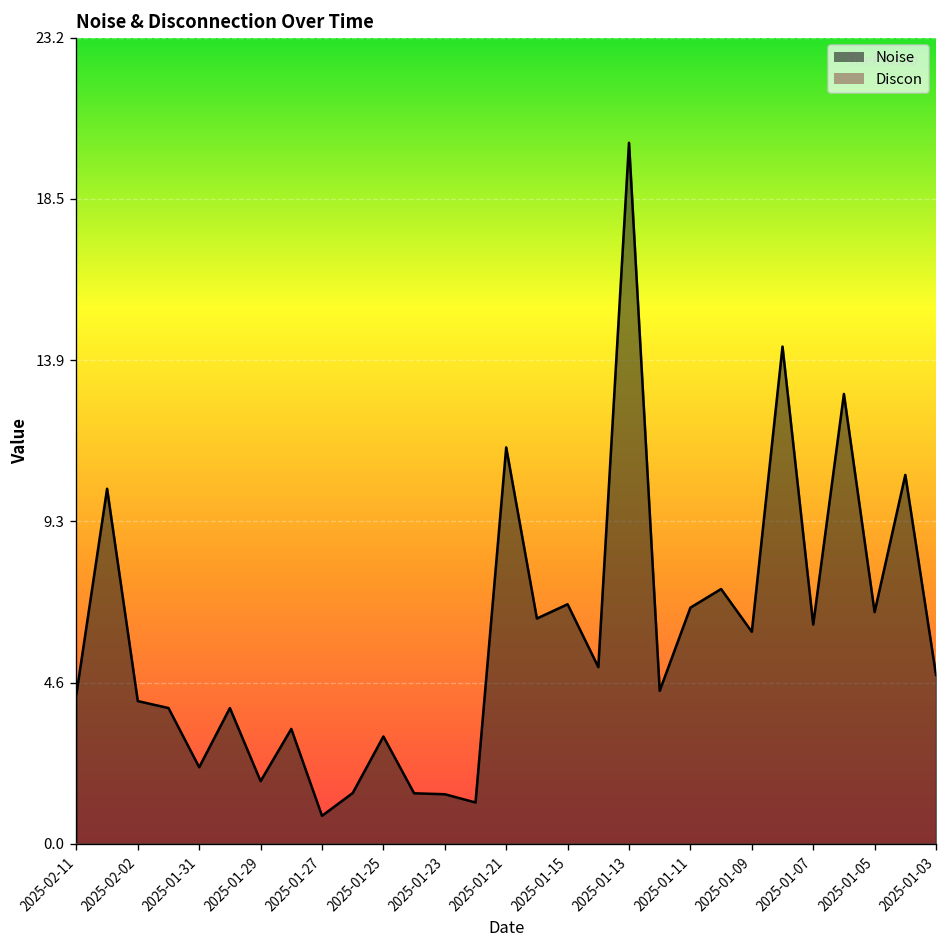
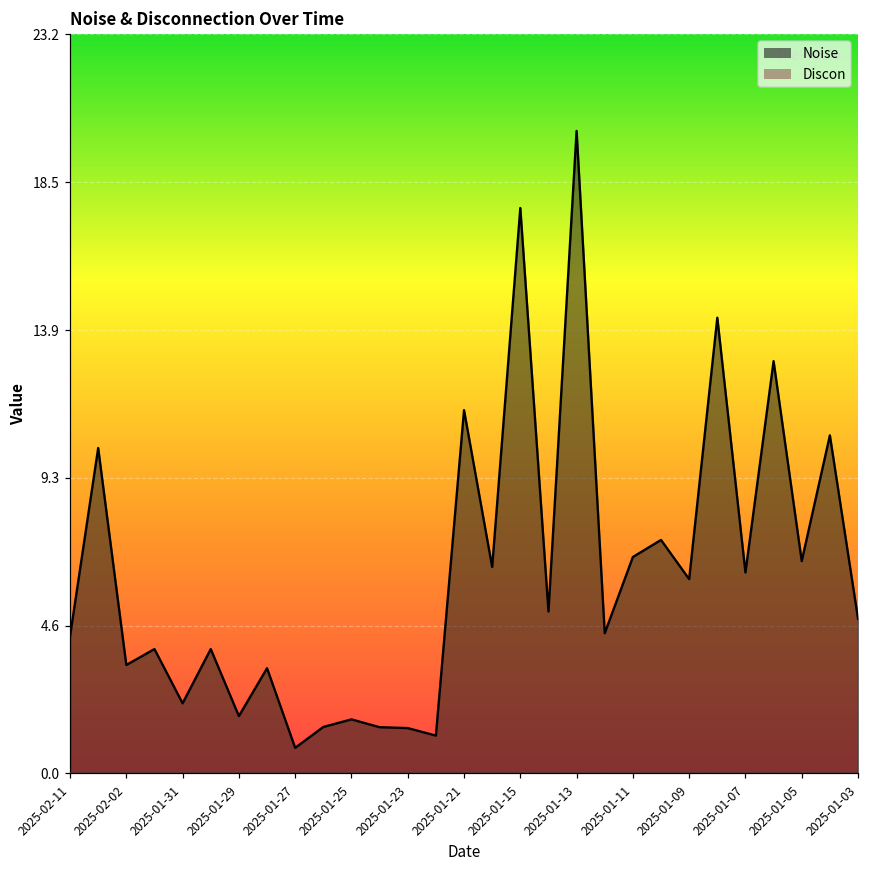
  {
    "Noise": {
      "2025-02-11": 4.3,
-     "2025-02-02": 4.1,
+     "2025-02-02": 3.4,
      "2025-01-31": 2.2,
      "2025-01-29": 1.8,
      "2025-01-27": 0.8,
-     "2025-01-25": 3.1,
+     "2025-01-25": 1.7,
      "2025-01-23": 1.4,
      "2025-01-21": 11.4,
-     "2025-01-15": 6.9,
+     "2025-01-15": 17.7,
      "2025-01-13": 20.1,
      "2025-01-11": 6.8,
      "2025-01-09": 6.1,
      "2025-01-07": 6.3,
      "2025-01-05": 6.7,
      "2025-01-03": 4.9
    },
    "Discon": {
      "2025-02-11": 0.0,
      "2025-02-02": 0.0,
      "2025-01-31": 0.0,
      "2025-01-29": 0.0,
      "2025-01-27": 0.0,
      "2025-01-25": 0.0,
      "2025-01-23": 0.0,
      "2025-01-21": 0.0,
      "2025-01-15": 0.0,
      "2025-01-13": 0.0,
      "2025-01-11": 0.0,
      "2025-01-09": 0.0,
      "2025-01-07": 0.0,
      "2025-01-05": 0.0,
      "2025-01-03": 0.0
    }
  }
